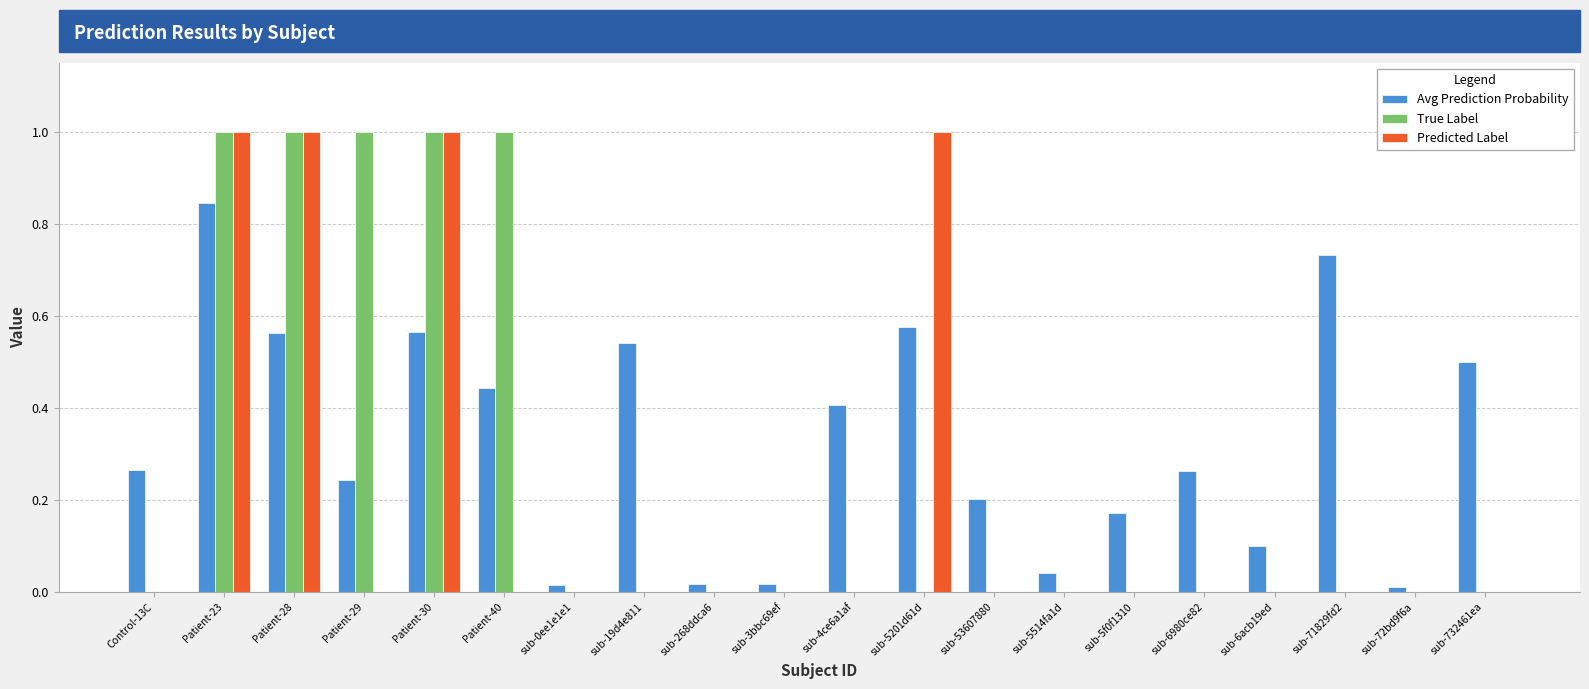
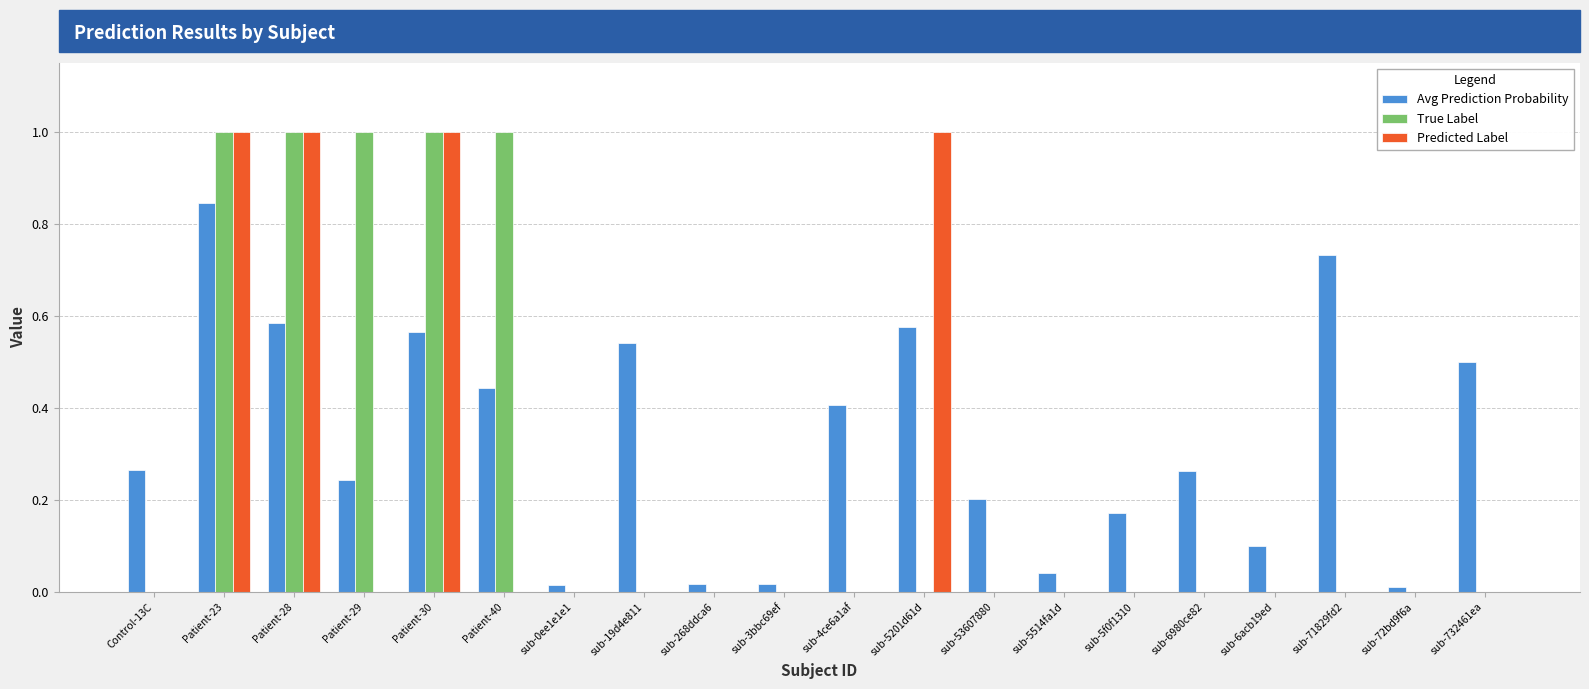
  {
    "Avg Prediction Probability": {
      "Control-13C": 0.27,
      "Patient-23": 0.85,
-     "Patient-28": 0.56,
+     "Patient-28": 0.58,
      "Patient-29": 0.24,
      "Patient-30": 0.56,
      "Patient-40": 0.44,
      "sub-0ee1e1e1": 0.01,
      "sub-19d4e811": 0.54,
      "sub-268ddca6": 0.02,
      "sub-3bbc69ef": 0.02,
      "sub-4ce6a1af": 0.41,
      "sub-5201d61d": 0.58,
      "sub-53607880": 0.20,
      "sub-5514fa1d": 0.04,
      "sub-5f0f1310": 0.17,
      "sub-6980ce82": 0.26,
      "sub-6acb19ed": 0.10,
      "sub-71829fd2": 0.73,
      "sub-72bd9f6a": 0.01,
      "sub-732461ea": 0.50
    },
    "True Label": {
      "Control-13C": 0.00,
      "Patient-23": 1.00,
      "Patient-28": 1.00,
      "Patient-29": 1.00,
      "Patient-30": 1.00,
      "Patient-40": 1.00,
      "sub-0ee1e1e1": 0.00,
      "sub-19d4e811": 0.00,
      "sub-268ddca6": 0.00,
      "sub-3bbc69ef": 0.00,
      "sub-4ce6a1af": 0.00,
      "sub-5201d61d": 0.00,
      "sub-53607880": 0.00,
      "sub-5514fa1d": 0.00,
      "sub-5f0f1310": 0.00,
      "sub-6980ce82": 0.00,
      "sub-6acb19ed": 0.00,
      "sub-71829fd2": 0.00,
      "sub-72bd9f6a": 0.00,
      "sub-732461ea": 0.00
    },
    "Predicted Label": {
      "Control-13C": 0.00,
      "Patient-23": 1.00,
      "Patient-28": 1.00,
      "Patient-29": 0.00,
      "Patient-30": 1.00,
      "Patient-40": 0.00,
      "sub-0ee1e1e1": 0.00,
      "sub-19d4e811": 0.00,
      "sub-268ddca6": 0.00,
      "sub-3bbc69ef": 0.00,
      "sub-4ce6a1af": 0.00,
      "sub-5201d61d": 1.00,
      "sub-53607880": 0.00,
      "sub-5514fa1d": 0.00,
      "sub-5f0f1310": 0.00,
      "sub-6980ce82": 0.00,
      "sub-6acb19ed": 0.00,
      "sub-71829fd2": 0.00,
      "sub-72bd9f6a": 0.00,
      "sub-732461ea": 0.00
    }
  }
